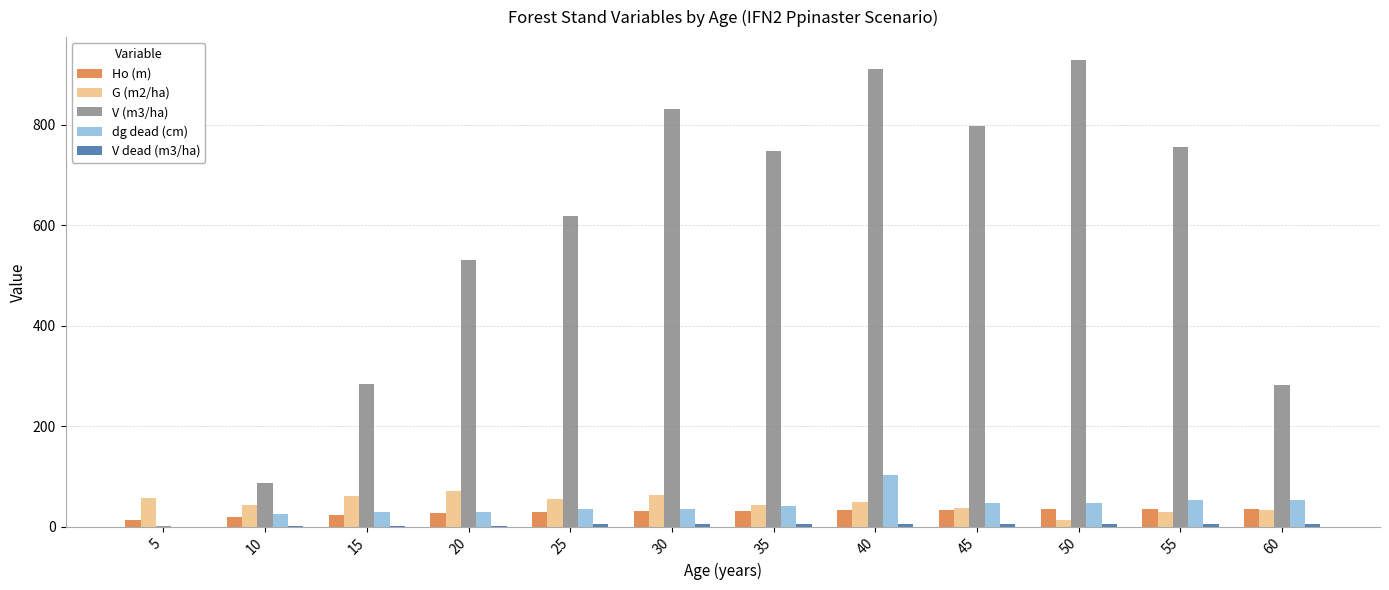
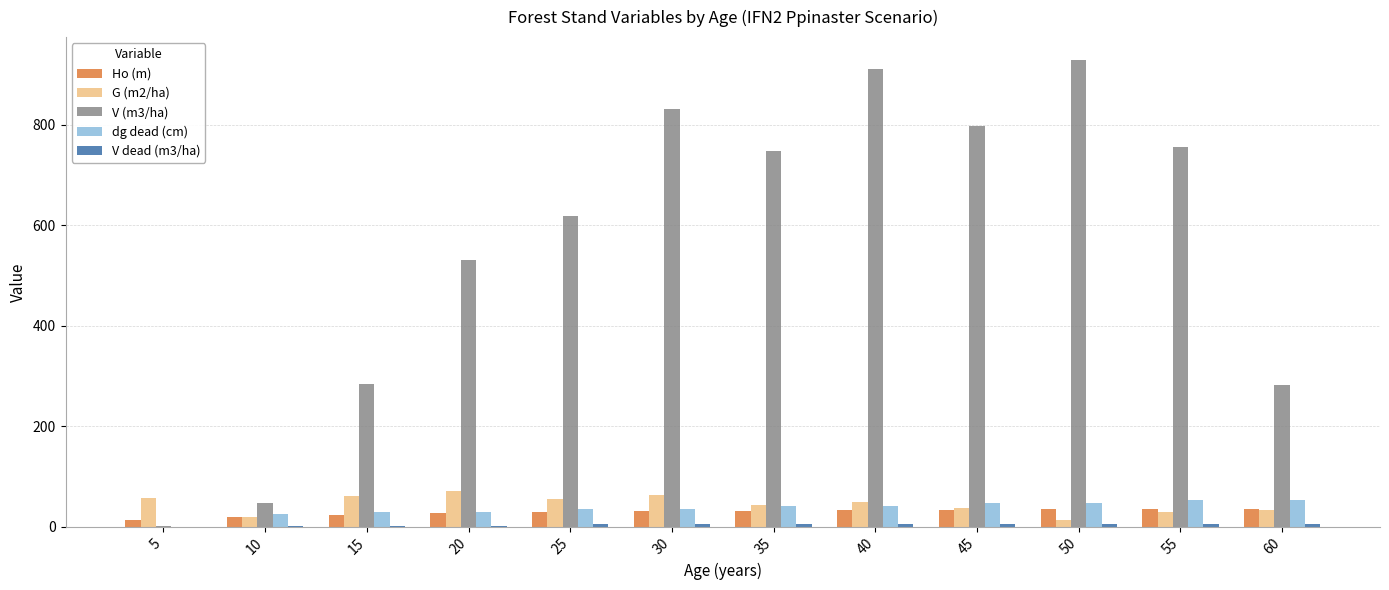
  {
    "Ho (m)": {
      "5": 10,
      "10": 20,
      "15": 20,
      "20": 30,
      "25": 30,
      "30": 30,
      "35": 30,
      "40": 30,
      "45": 30,
      "50": 30,
      "55": 40,
      "60": 40
    },
    "G (m2/ha)": {
      "5": 60,
-     "10": 40,
+     "10": 20,
      "15": 60,
      "20": 70,
      "25": 60,
      "30": 60,
      "35": 40,
      "40": 50,
      "45": 40,
      "50": 10,
      "55": 30,
      "60": 30
    },
    "V (m3/ha)": {
-     "10": 90,
+     "10": 50,
      "15": 280,
      "20": 530,
      "25": 620,
      "30": 830,
      "35": 750,
      "40": 910,
      "45": 800,
      "50": 930,
      "55": 760,
      "60": 280
    },
    "dg dead (cm)": {
      "5": 0,
      "10": 30,
      "15": 30,
      "20": 30,
      "25": 40,
      "30": 40,
      "35": 40,
-     "40": 100,
+     "40": 40,
      "45": 50,
      "50": 50,
      "55": 50,
      "60": 50
    },
    "V dead (m3/ha)": {
      "5": 0,
      "35": 10,
      "40": 10,
      "45": 10,
      "50": 10,
      "55": 10,
      "60": 10
    }
  }
